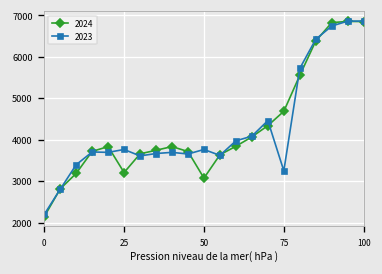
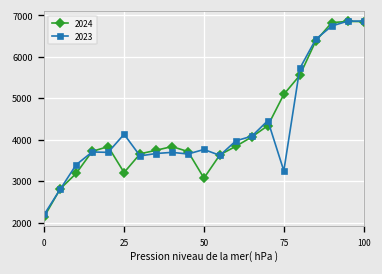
  {
    "2024": {
      "25": 3200,
      "50": 3100,
-     "75": 4700
+     "75": 5100
    },
    "2023": {
-     "25": 3800,
+     "25": 4100,
      "50": 3800,
      "75": 3200
    }
  }
